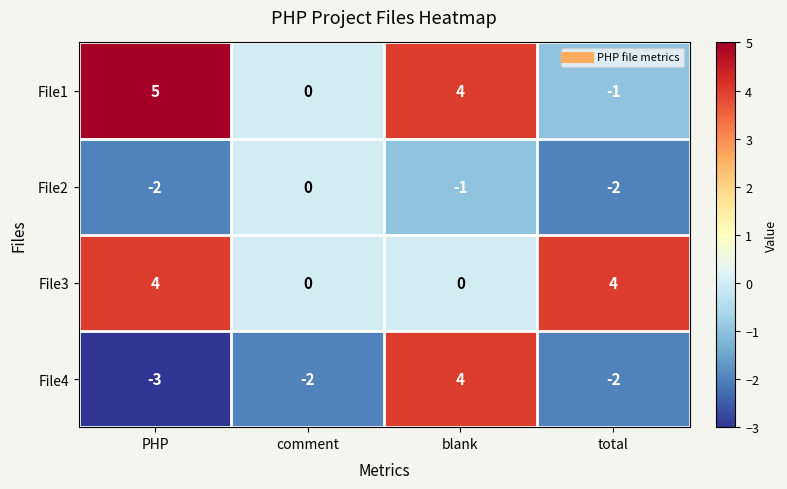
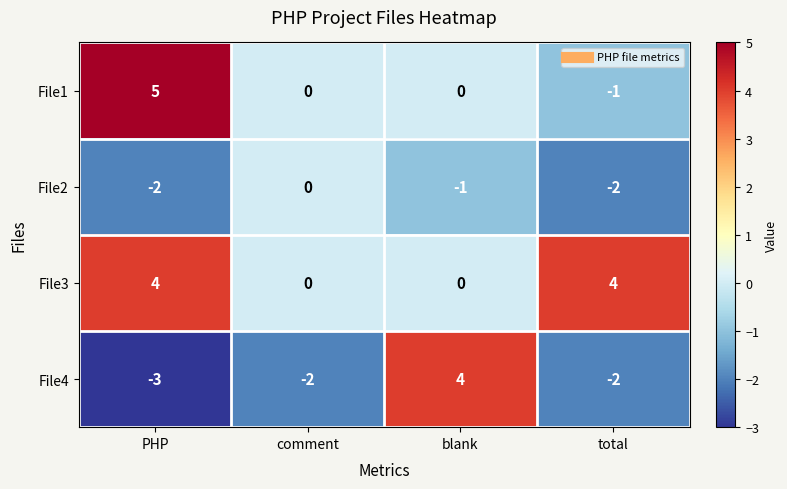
  {
    "File1": {
      "PHP": 5,
      "comment": 0,
-     "blank": 4,
+     "blank": 0,
      "total": -1
    },
    "File2": {
      "PHP": -2,
      "comment": 0,
      "blank": -1,
      "total": -2
    },
    "File3": {
      "PHP": 4,
      "comment": 0,
      "blank": 0,
      "total": 4
    },
    "File4": {
      "PHP": -3,
      "comment": -2,
      "blank": 4,
      "total": -2
    }
  }
